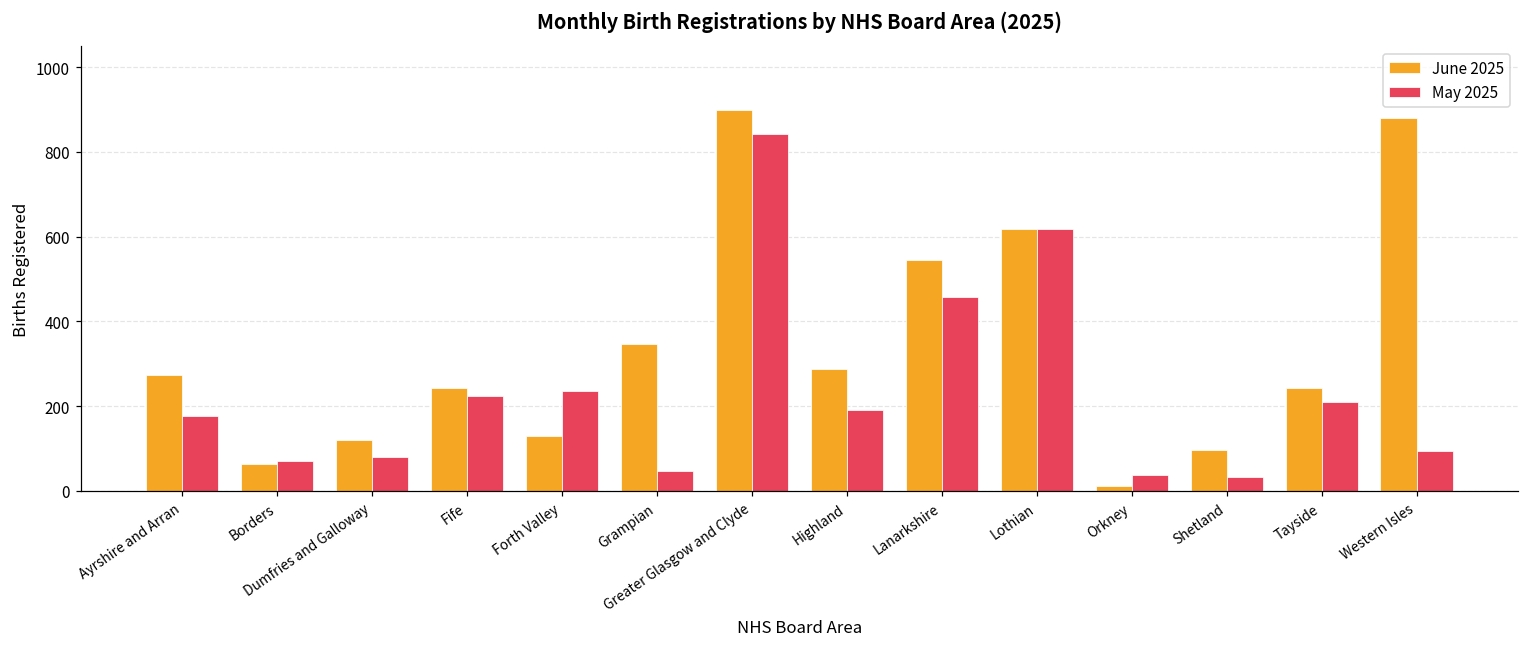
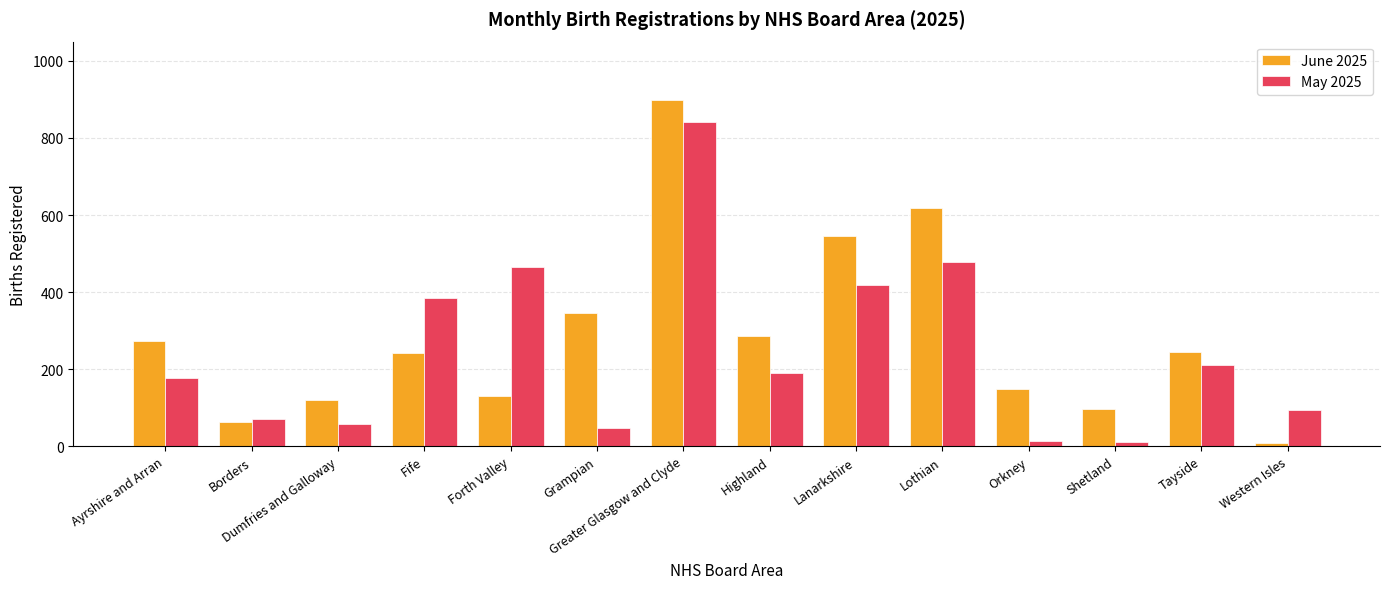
  {
    "June 2025": {
      "Ayrshire and Arran": 270,
      "Borders": 60,
      "Dumfries and Galloway": 120,
      "Fife": 240,
      "Forth Valley": 130,
      "Grampian": 350,
      "Greater Glasgow and Clyde": 900,
      "Highland": 290,
      "Lanarkshire": 550,
      "Lothian": 620,
-     "Orkney": 10,
+     "Orkney": 150,
      "Shetland": 100,
      "Tayside": 240,
-     "Western Isles": 880
+     "Western Isles": 10
    },
    "May 2025": {
      "Ayrshire and Arran": 180,
      "Borders": 70,
-     "Dumfries and Galloway": 80,
-     "Fife": 230,
-     "Forth Valley": 240,
+     "Dumfries and Galloway": 60,
+     "Fife": 380,
+     "Forth Valley": 460,
      "Grampian": 50,
      "Greater Glasgow and Clyde": 840,
      "Highland": 190,
-     "Lanarkshire": 460,
-     "Lothian": 620,
-     "Orkney": 40,
-     "Shetland": 30,
+     "Lanarkshire": 420,
+     "Lothian": 480,
+     "Orkney": 10,
+     "Shetland": 10,
      "Tayside": 210,
      "Western Isles": 90
    }
  }
